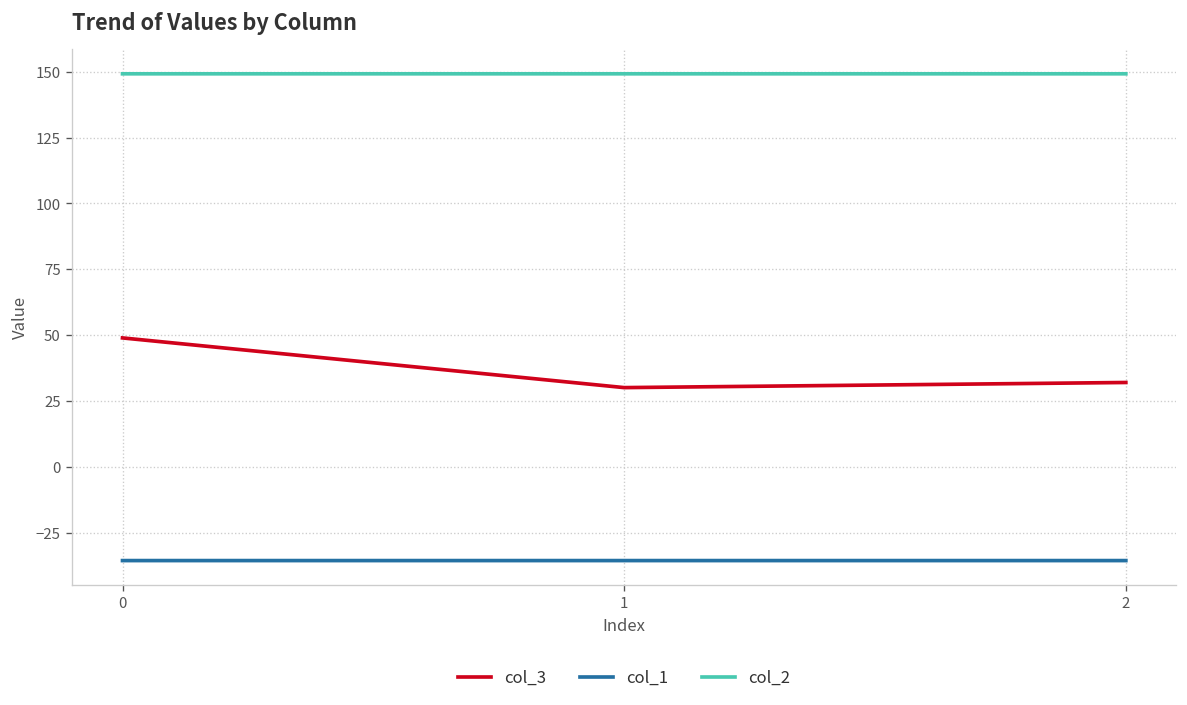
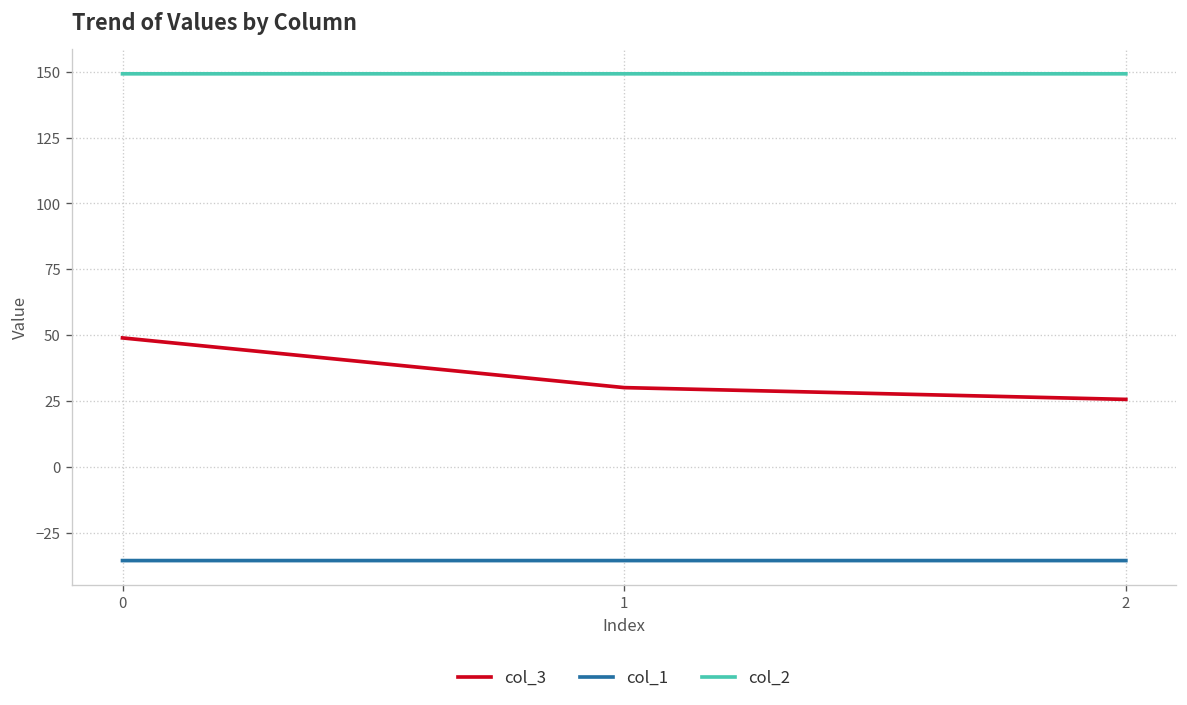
  {
    "col_3": {
      "0": 49,
      "1": 30,
-     "2": 32
+     "2": 26
    },
    "col_1": {
      "0": -35,
      "1": -35,
      "2": -35
    },
    "col_2": {
      "0": 149,
      "1": 149,
      "2": 149
    }
  }
